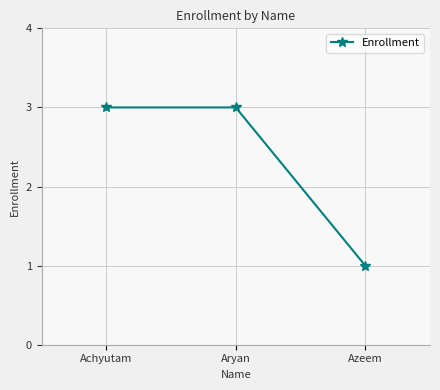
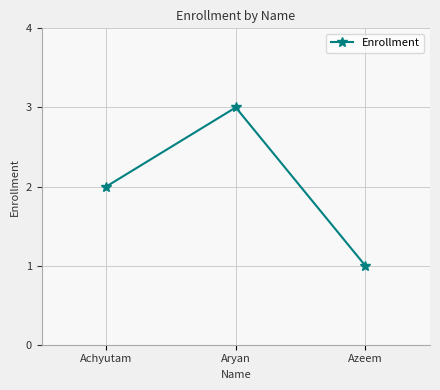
  {
-   "Achyutam": 3,
+   "Achyutam": 2,
    "Aryan": 3,
    "Azeem": 1
  }
